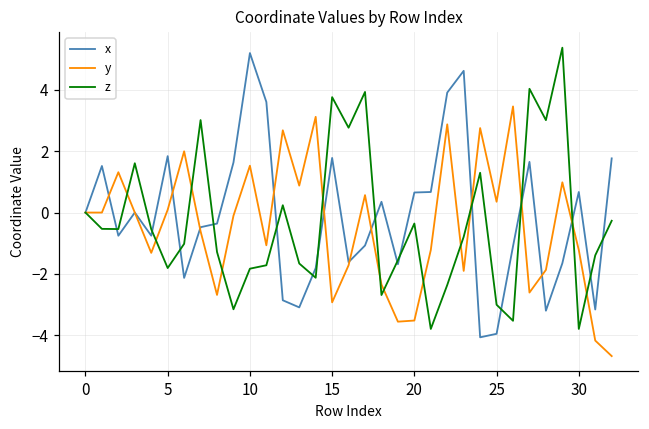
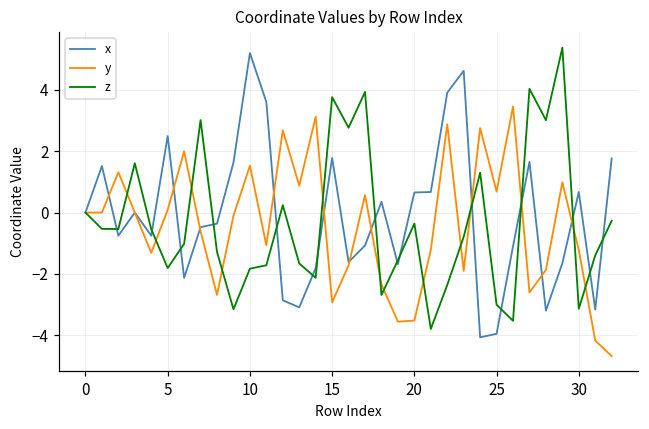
  {
    "x": {
-     "5": 1.8,
+     "5": 2.5,
      "10": 5.2,
      "15": 1.8,
      "20": 0.7,
      "25": -4.0,
      "30": 0.7
    },
    "y": {
      "5": 0.1,
      "10": 1.5,
      "15": -2.9,
      "20": -3.5,
-     "25": 0.4,
+     "25": 0.7,
      "30": -1.2
    },
    "z": {
      "5": -1.8,
      "10": -1.8,
      "15": 3.8,
      "20": -0.4,
      "25": -3.0,
-     "30": -3.8
+     "30": -3.1
    }
  }
